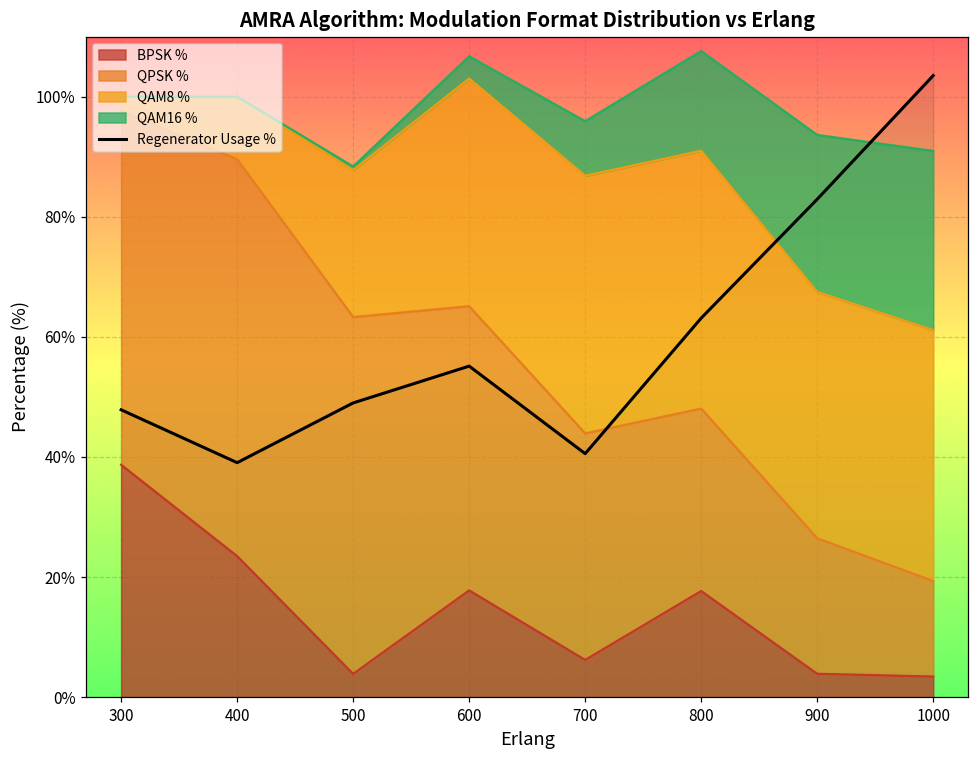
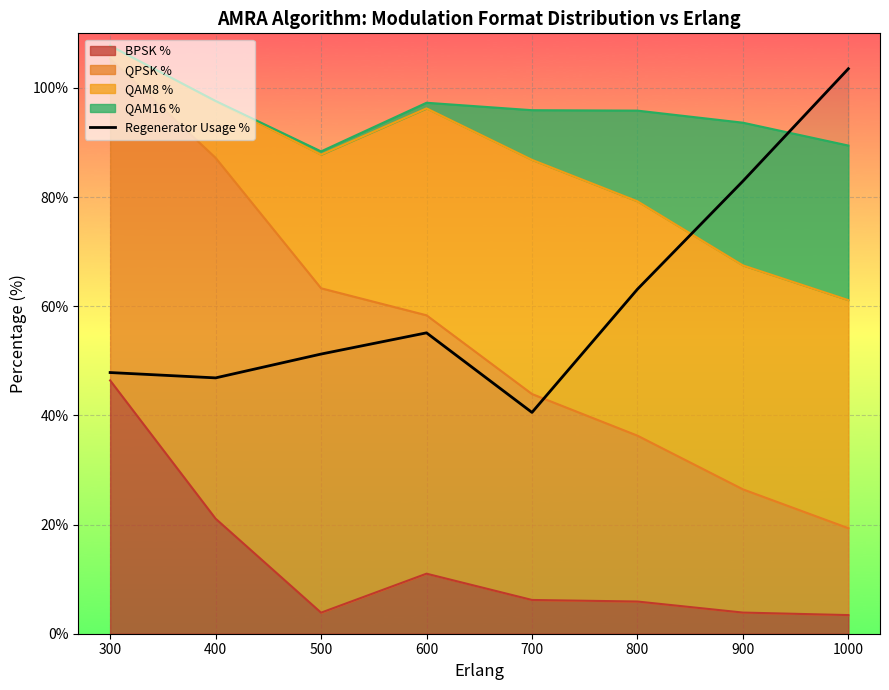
  {
    "BPSK %": {
-     "300": "39%",
-     "400": "23%",
+     "300": "46%",
+     "400": "21%",
      "500": "4%",
-     "600": "18%",
+     "600": "11%",
      "700": "6%",
-     "800": "18%",
+     "800": "6%",
      "900": "4%",
      "1000": "3%"
    },
    "QAM16 %": {
-     "600": "4%",
+     "600": "1%",
      "800": "17%",
-     "1000": "30%"
+     "1000": "28%"
    },
    "Regenerator Usage %": {
      "300": "48%",
-     "400": "39%",
-     "500": "49%",
+     "400": "47%",
+     "500": "51%",
      "600": "55%",
      "700": "41%",
      "800": "63%",
      "900": "83%",
      "1000": "104%"
    }
  }
